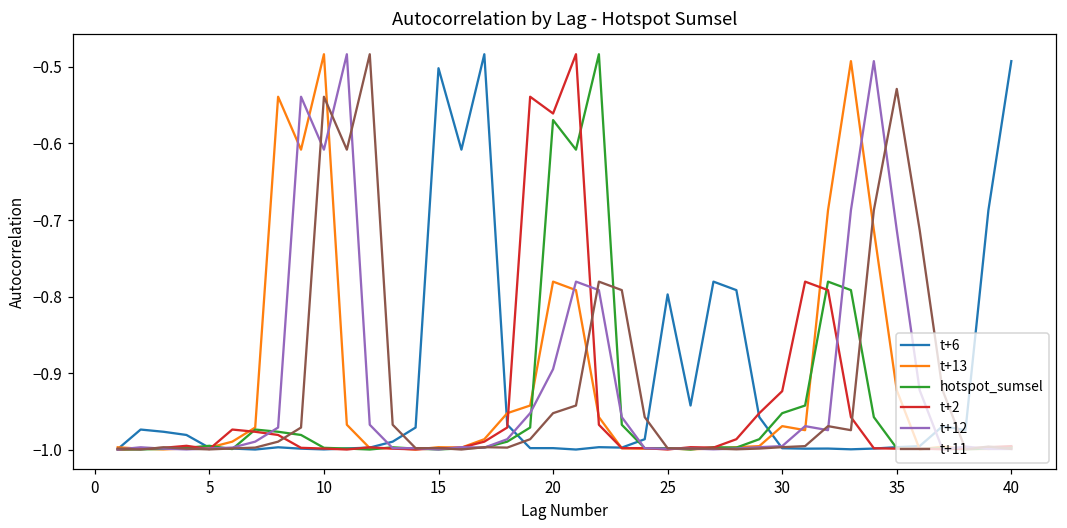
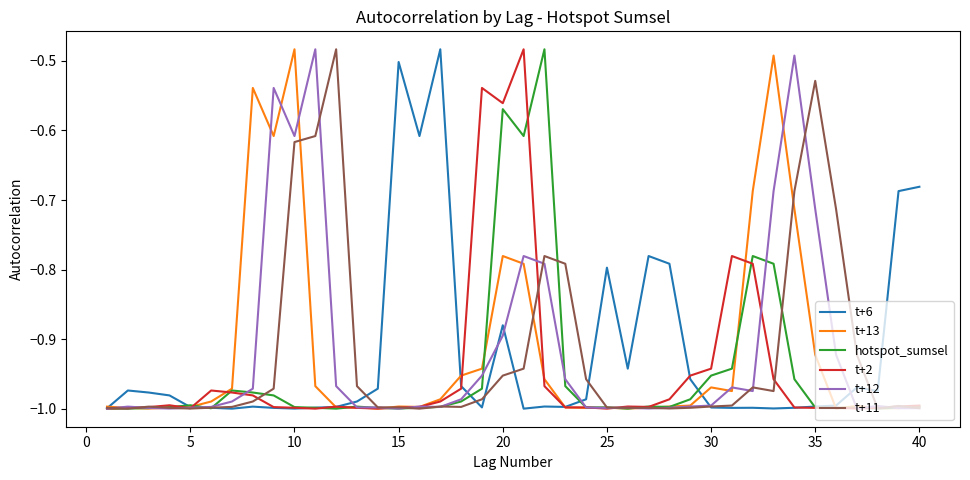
  {
    "t+6": {
      "15": -0.50,
-     "20": -1.00,
+     "20": -0.88,
      "25": -0.80,
-     "40": -0.49
+     "40": -0.68
    },
    "t+13": {
      "10": -0.48,
      "20": -0.78,
      "30": -0.97
    },
    "hotspot_sumsel": {
      "20": -0.57,
      "30": -0.95
    },
    "t+2": {
      "20": -0.56,
-     "30": -0.92
+     "30": -0.94
    },
    "t+12": {
      "10": -0.61,
      "20": -0.89,
      "35": -0.71
    },
    "t+11": {
-     "10": -0.54,
+     "10": -0.62,
      "20": -0.95,
      "35": -0.53
    }
  }
